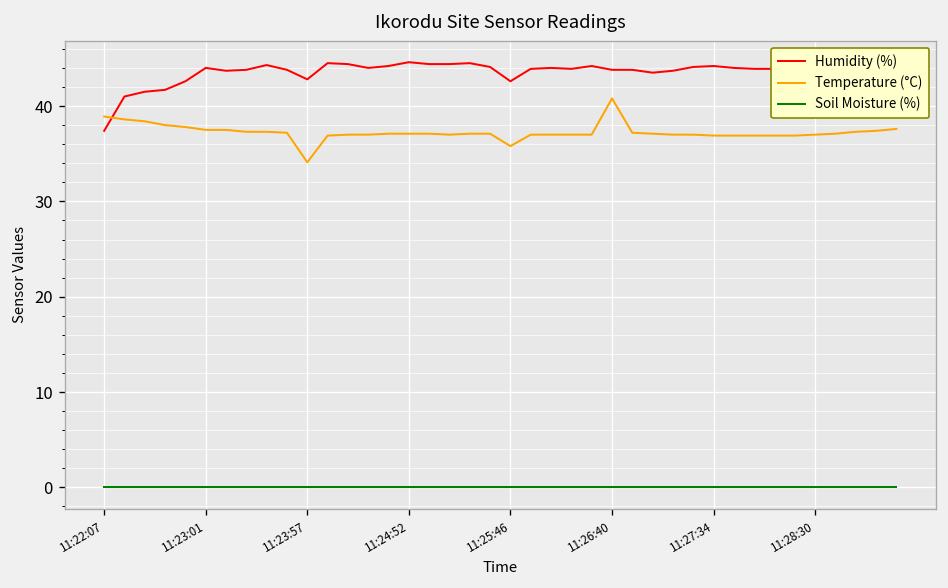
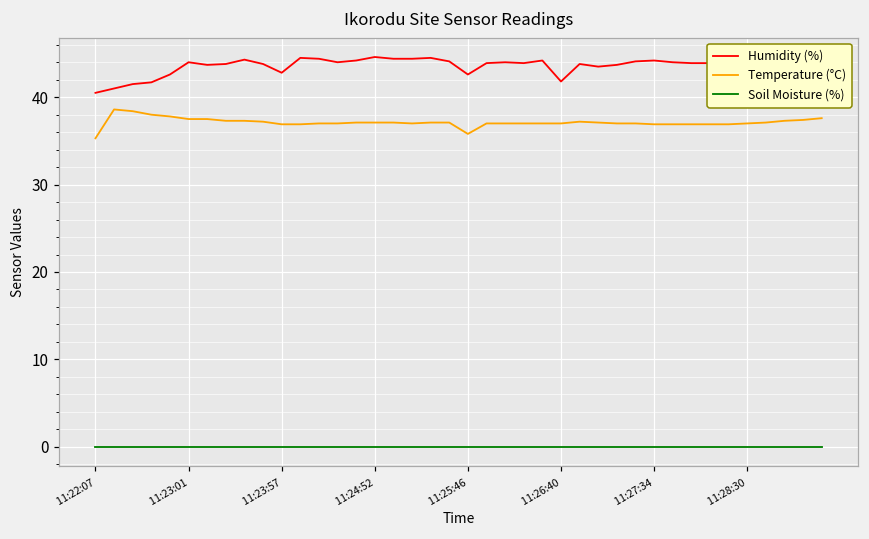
  {
    "Humidity (%)": {
-     "11:22:07": 37,
+     "11:22:07": 41,
      "11:23:01": 44,
      "11:23:57": 43,
      "11:24:52": 45,
      "11:25:46": 43,
-     "11:26:40": 44,
+     "11:26:40": 42,
      "11:27:34": 44
    },
    "Temperature (°C)": {
-     "11:22:07": 39,
+     "11:22:07": 35,
      "11:23:01": 38,
-     "11:23:57": 34,
+     "11:23:57": 37,
      "11:24:52": 37,
      "11:25:46": 36,
-     "11:26:40": 41,
+     "11:26:40": 37,
      "11:27:34": 37,
      "11:28:30": 37
    },
    "Soil Moisture (%)": {
      "11:22:07": 0,
      "11:23:01": 0,
      "11:23:57": 0,
      "11:24:52": 0,
      "11:25:46": 0,
      "11:26:40": 0,
      "11:27:34": 0,
      "11:28:30": 0
    }
  }
